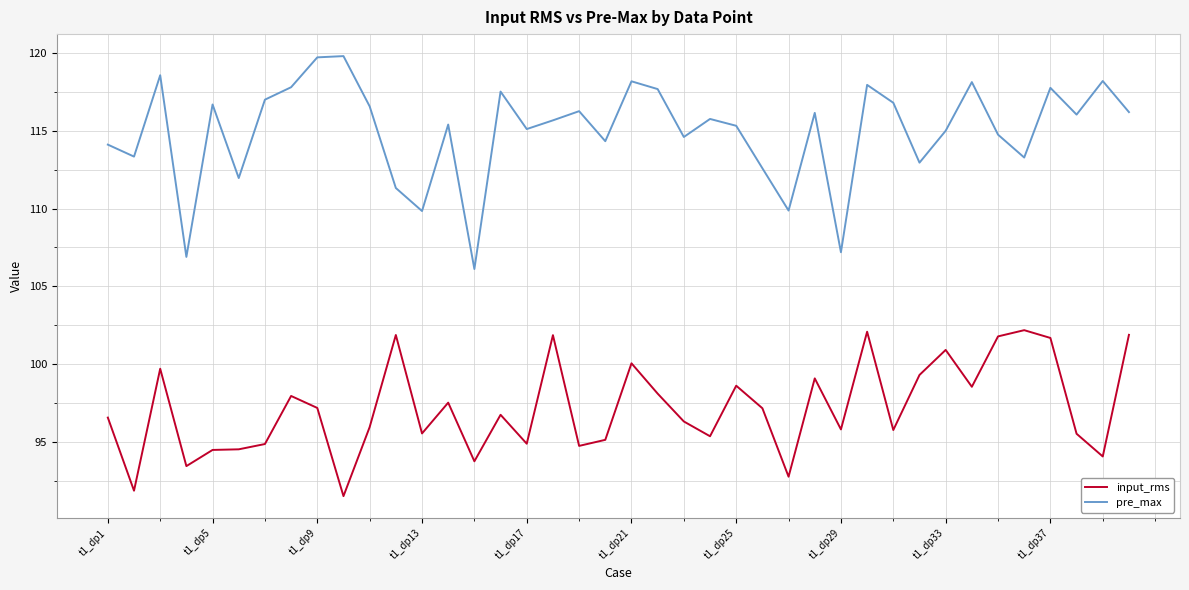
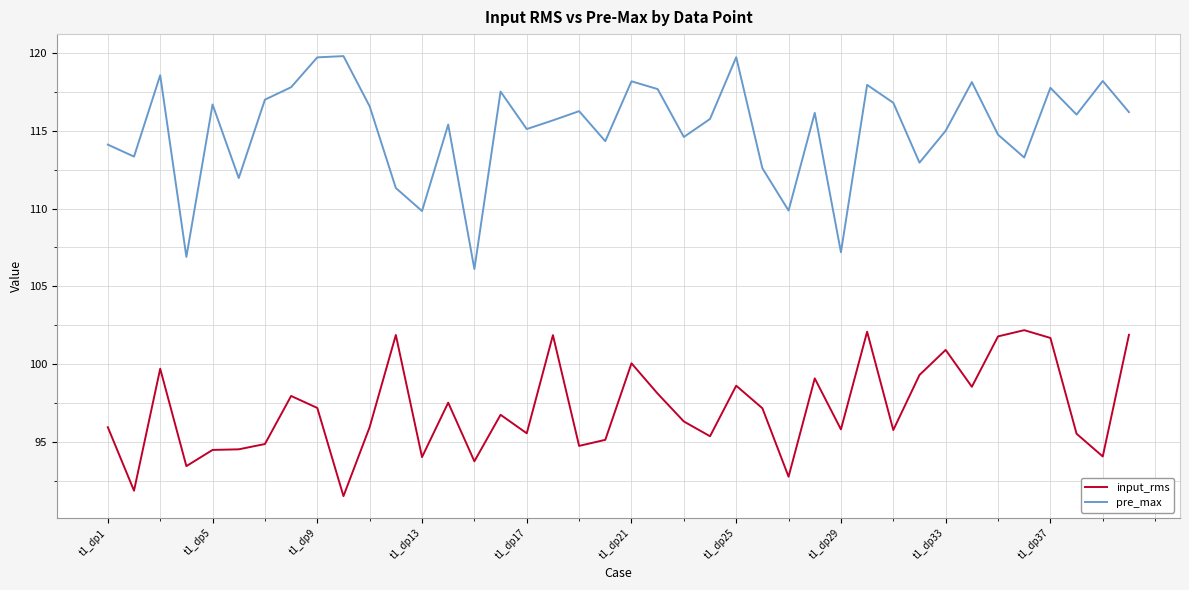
  {
    "input_rms": {
-     "t1_dp1": 96.6,
+     "t1_dp1": 95.9,
      "t1_dp5": 94.5,
      "t1_dp9": 97.2,
-     "t1_dp13": 95.5,
-     "t1_dp17": 94.9,
+     "t1_dp13": 94.0,
+     "t1_dp17": 95.6,
      "t1_dp21": 100.1,
      "t1_dp25": 98.6,
      "t1_dp29": 95.8,
      "t1_dp33": 100.9,
      "t1_dp37": 101.7
    },
    "pre_max": {
      "t1_dp1": 114.1,
      "t1_dp5": 116.7,
      "t1_dp9": 119.7,
      "t1_dp13": 109.8,
      "t1_dp17": 115.1,
      "t1_dp21": 118.2,
-     "t1_dp25": 115.3,
+     "t1_dp25": 119.7,
      "t1_dp29": 107.2,
      "t1_dp33": 115.0,
      "t1_dp37": 117.8
    }
  }
